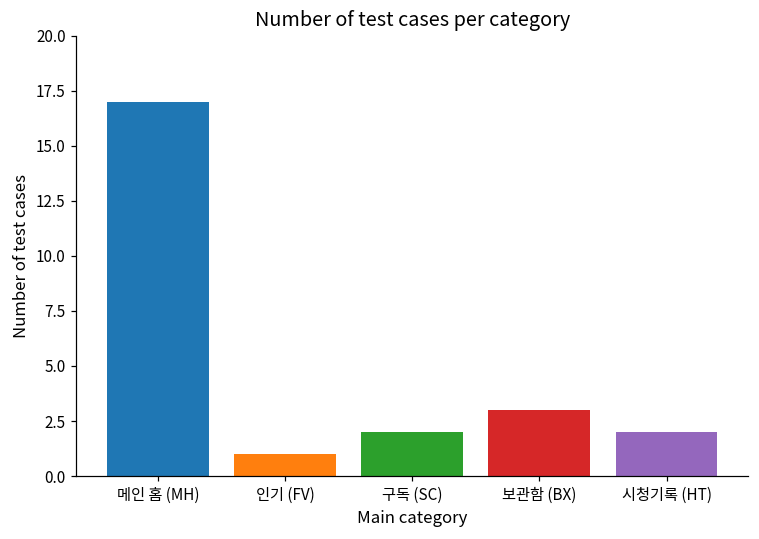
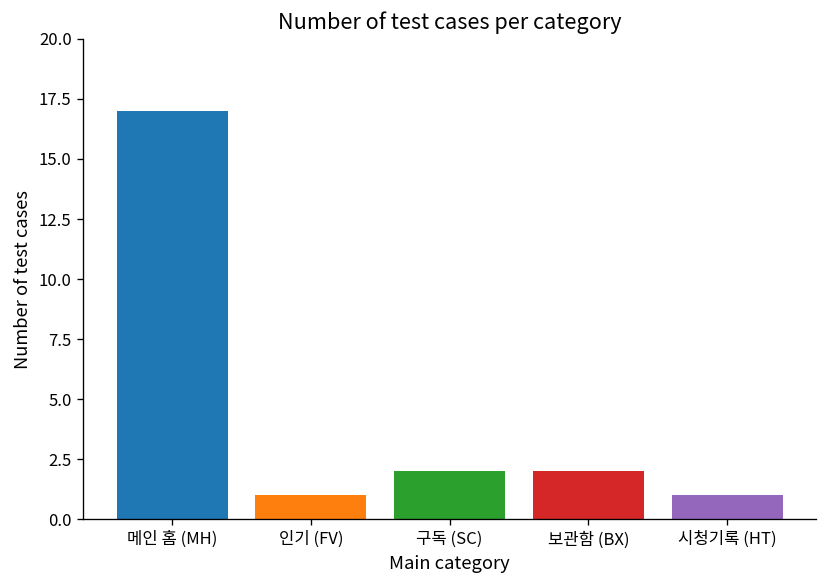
  {
    "메인 홈 (MH)": 17,
    "인기 (FV)": 1,
    "구독 (SC)": 2,
-   "보관함 (BX)": 3,
-   "시청기록 (HT)": 2
+   "보관함 (BX)": 2,
+   "시청기록 (HT)": 1
  }
